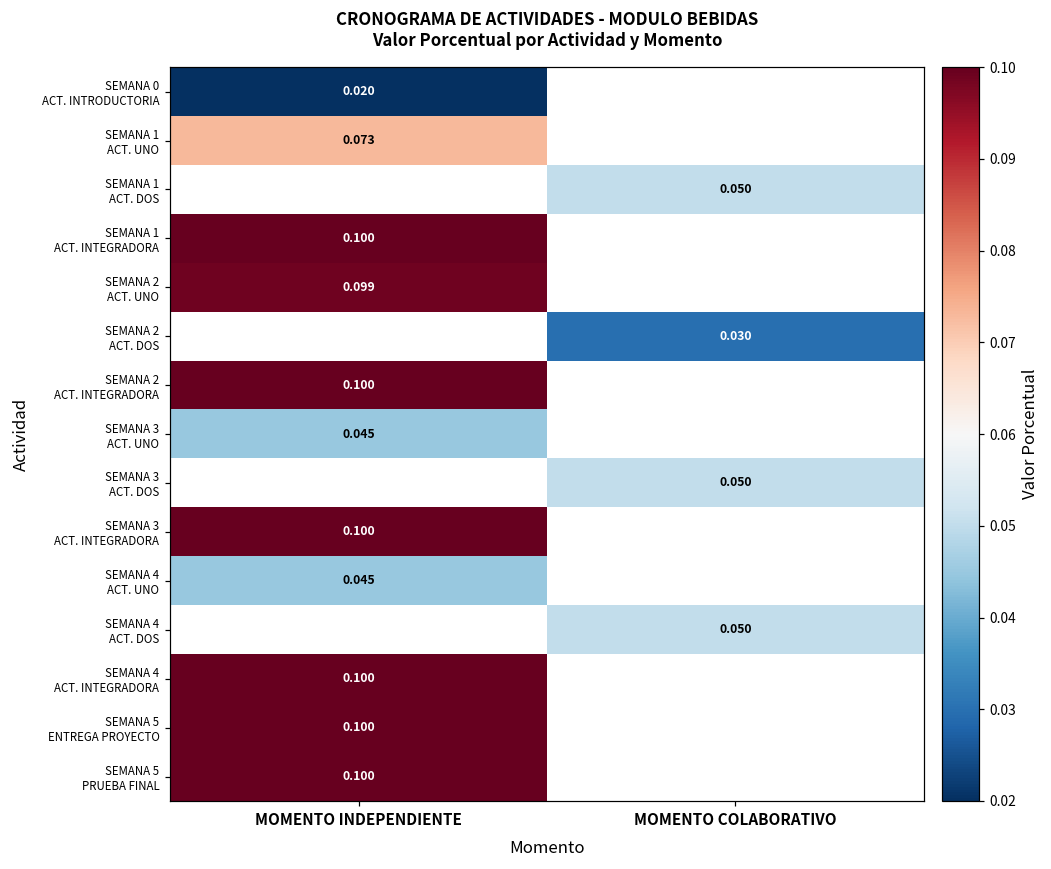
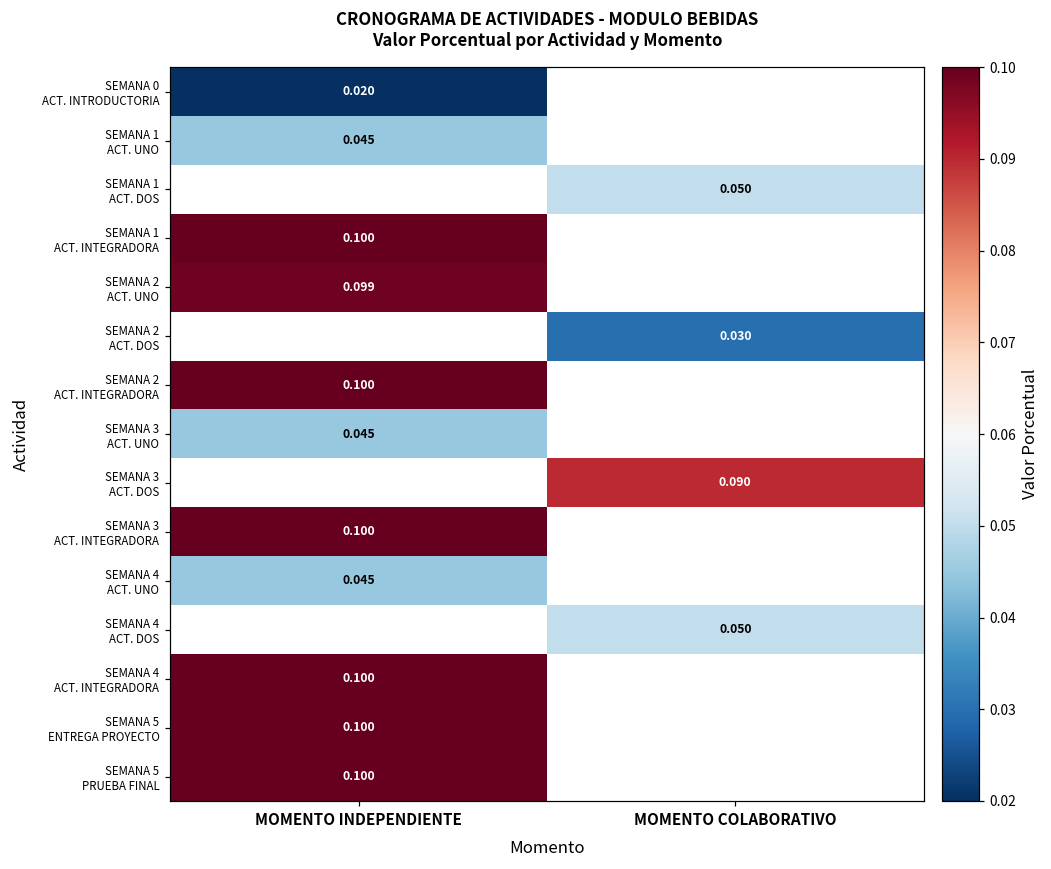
  {
    "SEMANA 0 ACT. INTRODUCTORIA": {
      "MOMENTO INDEPENDIENTE": 0.020
    },
    "SEMANA 1 ACT. UNO": {
-     "MOMENTO INDEPENDIENTE": 0.073
+     "MOMENTO INDEPENDIENTE": 0.045
    },
    "SEMANA 1 ACT. DOS": {
      "MOMENTO COLABORATIVO": 0.050
    },
    "SEMANA 1 ACT. INTEGRADORA": {
      "MOMENTO INDEPENDIENTE": 0.100
    },
    "SEMANA 2 ACT. UNO": {
      "MOMENTO INDEPENDIENTE": 0.099
    },
    "SEMANA 2 ACT. DOS": {
      "MOMENTO COLABORATIVO": 0.030
    },
    "SEMANA 2 ACT. INTEGRADORA": {
      "MOMENTO INDEPENDIENTE": 0.100
    },
    "SEMANA 3 ACT. UNO": {
      "MOMENTO INDEPENDIENTE": 0.045
    },
    "SEMANA 3 ACT. DOS": {
-     "MOMENTO COLABORATIVO": 0.050
+     "MOMENTO COLABORATIVO": 0.090
    },
    "SEMANA 3 ACT. INTEGRADORA": {
      "MOMENTO INDEPENDIENTE": 0.100
    },
    "SEMANA 4 ACT. UNO": {
      "MOMENTO INDEPENDIENTE": 0.045
    },
    "SEMANA 4 ACT. DOS": {
      "MOMENTO COLABORATIVO": 0.050
    },
    "SEMANA 4 ACT. INTEGRADORA": {
      "MOMENTO INDEPENDIENTE": 0.100
    },
    "SEMANA 5 ENTREGA PROYECTO": {
      "MOMENTO INDEPENDIENTE": 0.100
    },
    "SEMANA 5 PRUEBA FINAL": {
      "MOMENTO INDEPENDIENTE": 0.100
    }
  }
